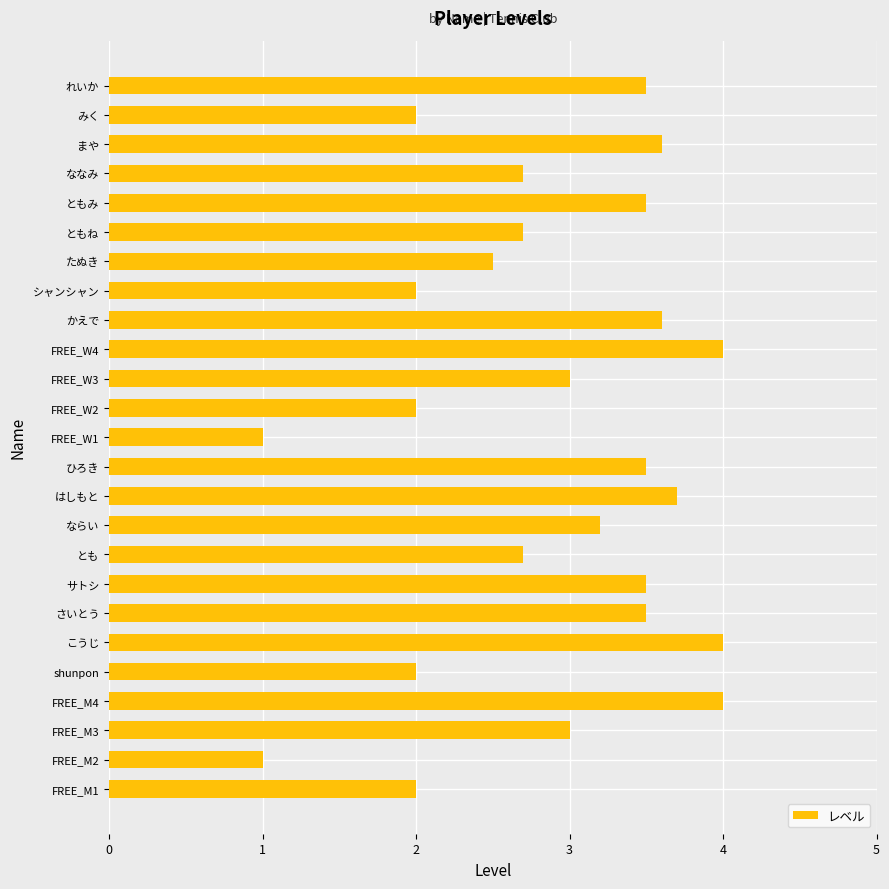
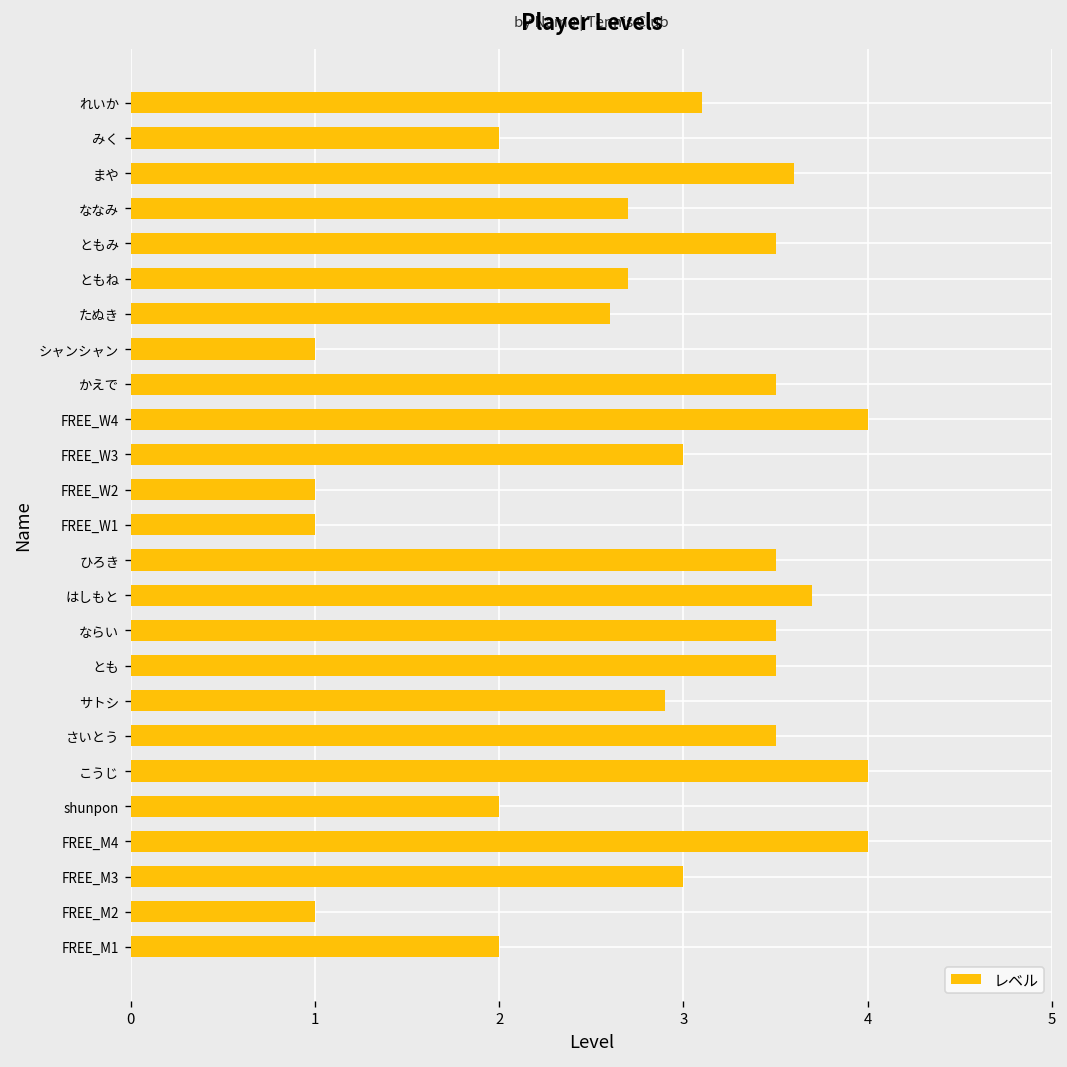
  {
-   "れいか": 3.5,
+   "れいか": 3.1,
    "みく": 2.0,
    "まや": 3.6,
    "ななみ": 2.7,
    "ともみ": 3.5,
    "ともね": 2.7,
-   "たぬき": 2.5,
-   "シャンシャン": 2,
-   "かえで": 3.6,
+   "たぬき": 2.6,
+   "シャンシャン": 1,
+   "かえで": 3.5,
    "FREE_W4": 4.0,
    "FREE_W3": 3.0,
-   "FREE_W2": 2,
+   "FREE_W2": 1,
    "FREE_W1": 1.0,
    "ひろき": 3.5,
    "はしもと": 3.7,
-   "ならい": 3.2,
-   "とも": 2.7,
-   "サトシ": 3.5,
+   "ならい": 3.5,
+   "とも": 3.5,
+   "サトシ": 2.9,
    "さいとう": 3.5,
    "こうじ": 4.0,
    "shunpon": 2.0,
    "FREE_M4": 4.0,
    "FREE_M3": 3.0,
    "FREE_M2": 1.0,
    "FREE_M1": 2.0
  }
